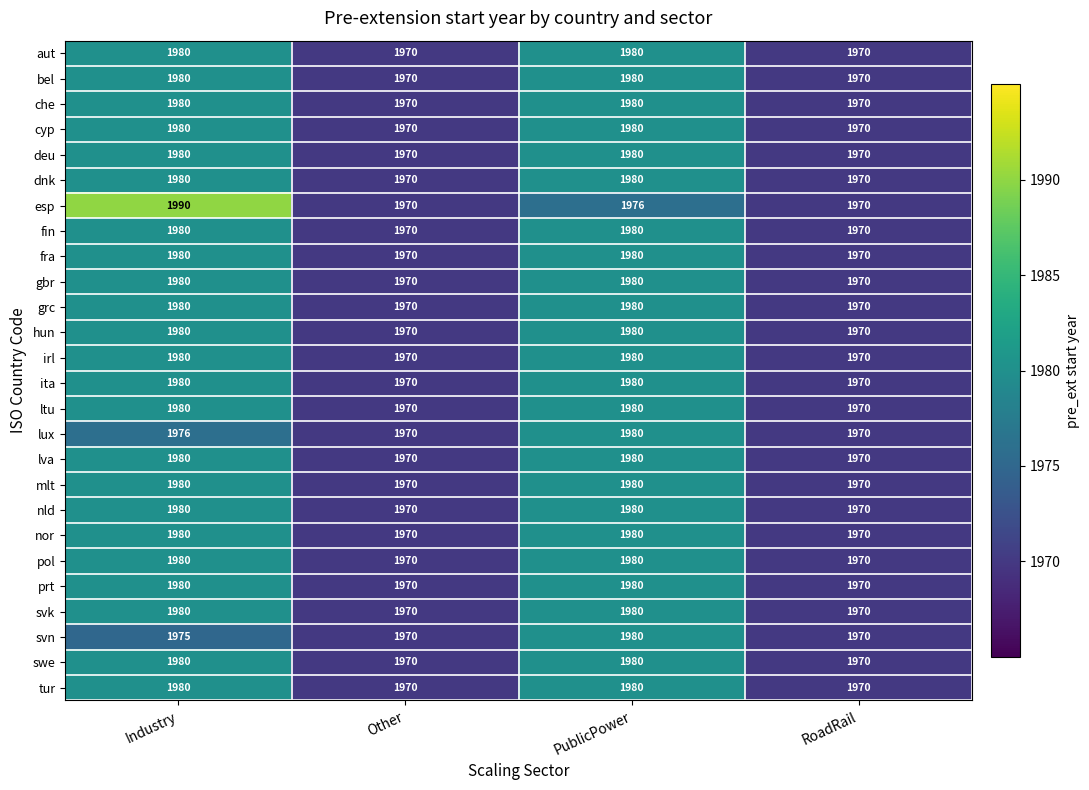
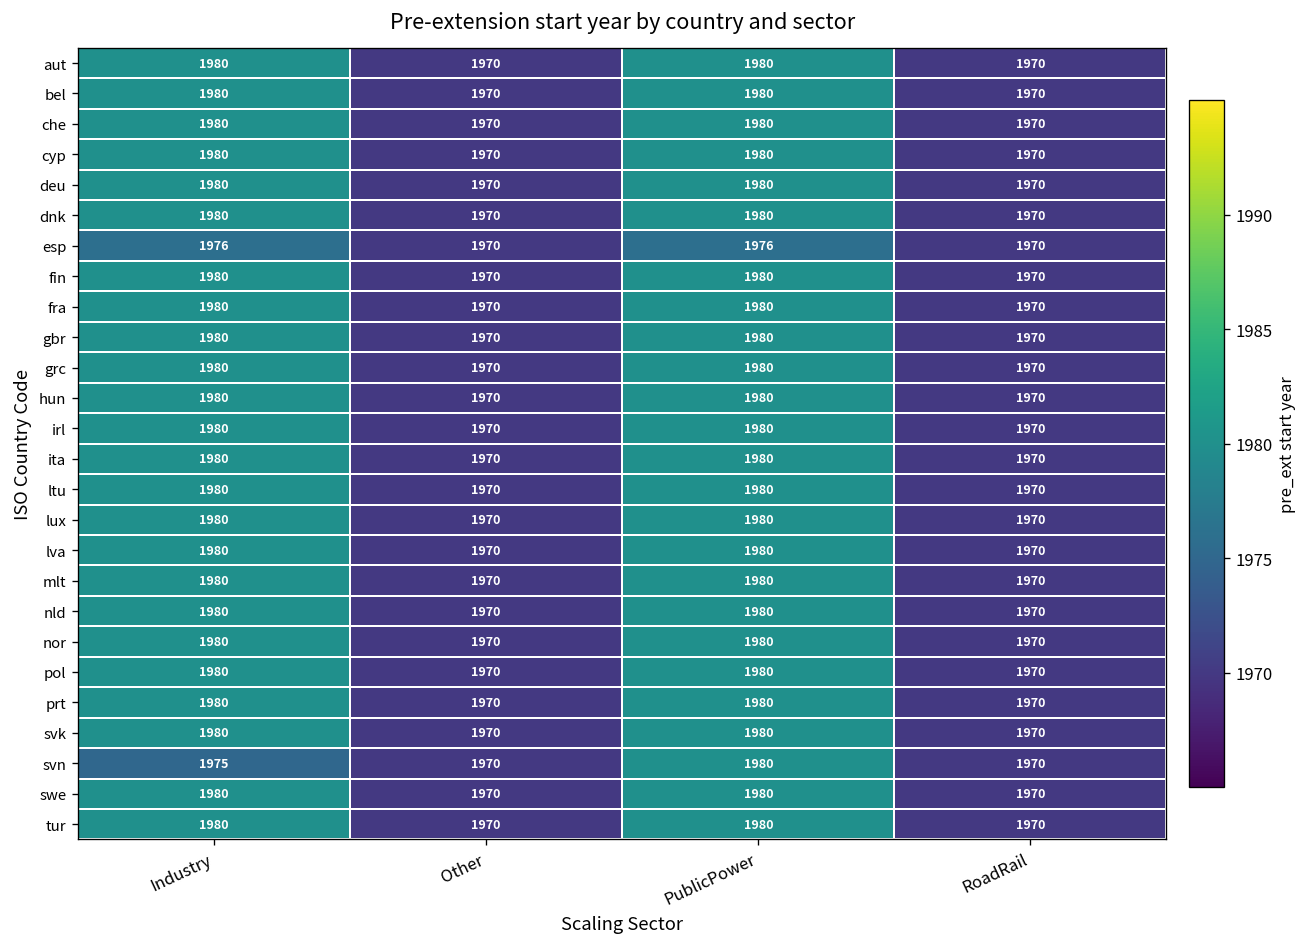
  {
    "aut": {
      "Industry": 1980,
      "Other": 1970,
      "PublicPower": 1980,
      "RoadRail": 1970
    },
    "bel": {
      "Industry": 1980,
      "Other": 1970,
      "PublicPower": 1980,
      "RoadRail": 1970
    },
    "che": {
      "Industry": 1980,
      "Other": 1970,
      "PublicPower": 1980,
      "RoadRail": 1970
    },
    "cyp": {
      "Industry": 1980,
      "Other": 1970,
      "PublicPower": 1980,
      "RoadRail": 1970
    },
    "deu": {
      "Industry": 1980,
      "Other": 1970,
      "PublicPower": 1980,
      "RoadRail": 1970
    },
    "dnk": {
      "Industry": 1980,
      "Other": 1970,
      "PublicPower": 1980,
      "RoadRail": 1970
    },
    "esp": {
-     "Industry": 1990,
+     "Industry": 1976,
      "Other": 1970,
      "PublicPower": 1976,
      "RoadRail": 1970
    },
    "fin": {
      "Industry": 1980,
      "Other": 1970,
      "PublicPower": 1980,
      "RoadRail": 1970
    },
    "fra": {
      "Industry": 1980,
      "Other": 1970,
      "PublicPower": 1980,
      "RoadRail": 1970
    },
    "gbr": {
      "Industry": 1980,
      "Other": 1970,
      "PublicPower": 1980,
      "RoadRail": 1970
    },
    "grc": {
      "Industry": 1980,
      "Other": 1970,
      "PublicPower": 1980,
      "RoadRail": 1970
    },
    "hun": {
      "Industry": 1980,
      "Other": 1970,
      "PublicPower": 1980,
      "RoadRail": 1970
    },
    "irl": {
      "Industry": 1980,
      "Other": 1970,
      "PublicPower": 1980,
      "RoadRail": 1970
    },
    "ita": {
      "Industry": 1980,
      "Other": 1970,
      "PublicPower": 1980,
      "RoadRail": 1970
    },
    "ltu": {
      "Industry": 1980,
      "Other": 1970,
      "PublicPower": 1980,
      "RoadRail": 1970
    },
    "lux": {
-     "Industry": 1976,
+     "Industry": 1980,
      "Other": 1970,
      "PublicPower": 1980,
      "RoadRail": 1970
    },
    "lva": {
      "Industry": 1980,
      "Other": 1970,
      "PublicPower": 1980,
      "RoadRail": 1970
    },
    "mlt": {
      "Industry": 1980,
      "Other": 1970,
      "PublicPower": 1980,
      "RoadRail": 1970
    },
    "nld": {
      "Industry": 1980,
      "Other": 1970,
      "PublicPower": 1980,
      "RoadRail": 1970
    },
    "nor": {
      "Industry": 1980,
      "Other": 1970,
      "PublicPower": 1980,
      "RoadRail": 1970
    },
    "pol": {
      "Industry": 1980,
      "Other": 1970,
      "PublicPower": 1980,
      "RoadRail": 1970
    },
    "prt": {
      "Industry": 1980,
      "Other": 1970,
      "PublicPower": 1980,
      "RoadRail": 1970
    },
    "svk": {
      "Industry": 1980,
      "Other": 1970,
      "PublicPower": 1980,
      "RoadRail": 1970
    },
    "svn": {
      "Industry": 1975,
      "Other": 1970,
      "PublicPower": 1980,
      "RoadRail": 1970
    },
    "swe": {
      "Industry": 1980,
      "Other": 1970,
      "PublicPower": 1980,
      "RoadRail": 1970
    },
    "tur": {
      "Industry": 1980,
      "Other": 1970,
      "PublicPower": 1980,
      "RoadRail": 1970
    }
  }
